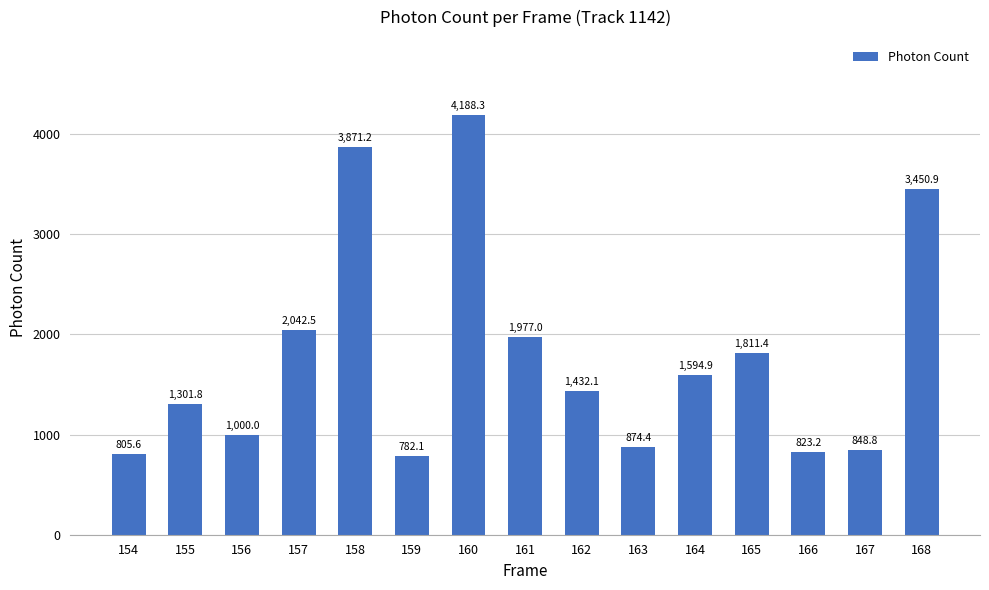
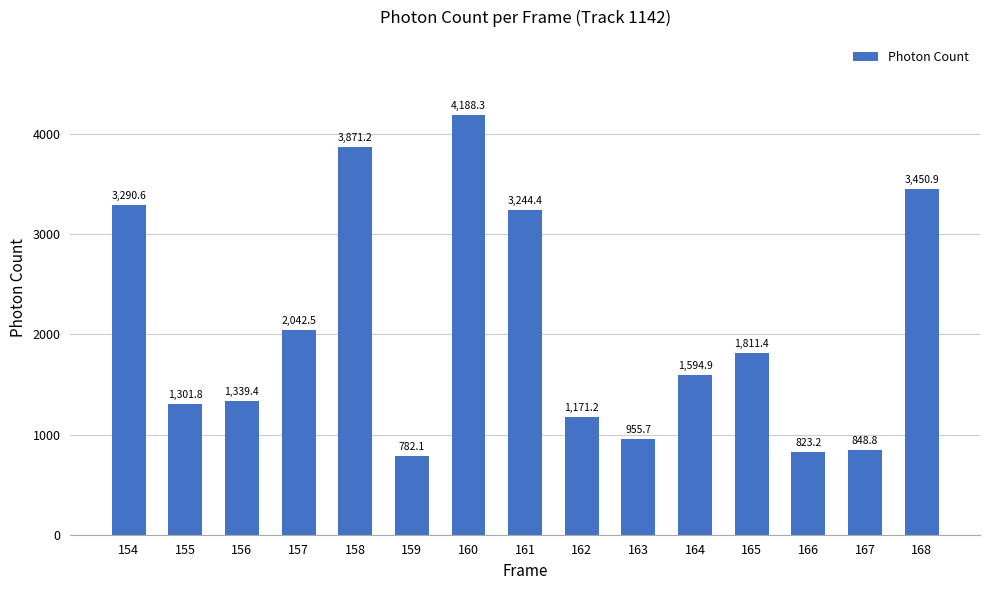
  {
-   "154": "805.6",
+   "154": "3,290.6",
    "155": "1,301.8",
-   "156": "1,000.0",
+   "156": "1,339.4",
    "157": "2,042.5",
    "158": "3,871.2",
    "159": "782.1",
    "160": "4,188.3",
-   "161": "1,977.0",
-   "162": "1,432.1",
-   "163": "874.4",
+   "161": "3,244.4",
+   "162": "1,171.2",
+   "163": "955.7",
    "164": "1,594.9",
    "165": "1,811.4",
    "166": "823.2",
    "167": "848.8",
    "168": "3,450.9"
  }
